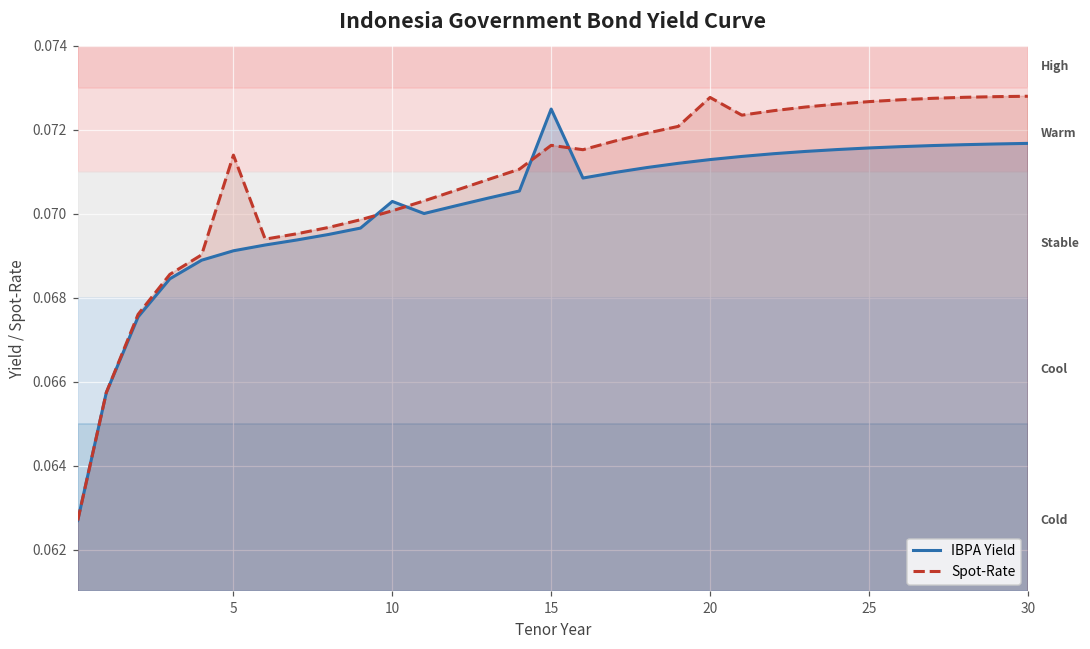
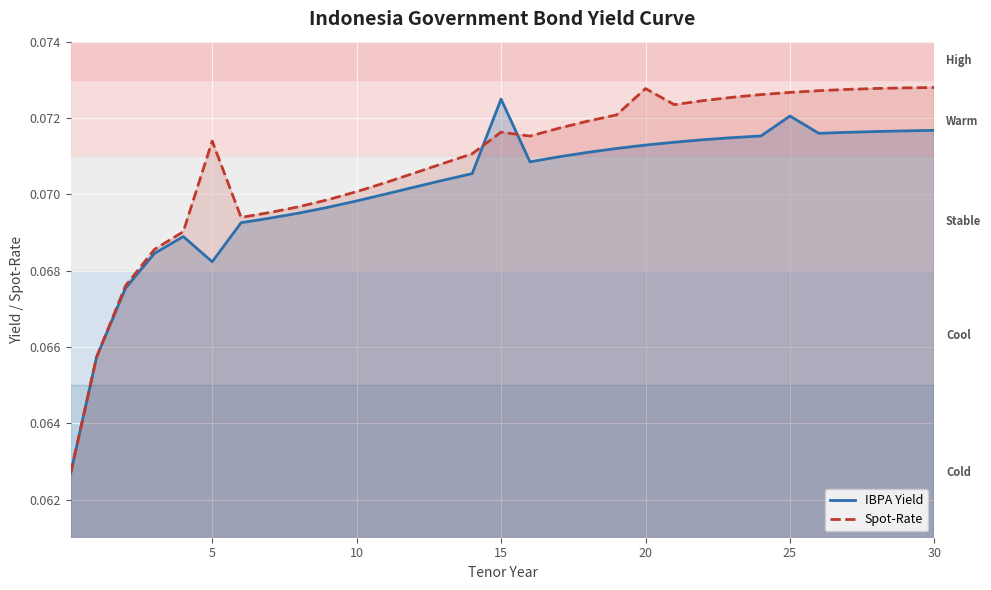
  {
    "IBPA Yield": {
-     "5": 0.0691,
-     "10": 0.0703,
+     "5": 0.0682,
+     "10": 0.0698,
      "15": 0.0725,
      "20": 0.0713,
-     "25": 0.0716,
+     "25": 0.0721,
      "30": 0.0717
    },
    "Spot-Rate": {
      "5": 0.0714,
      "10": 0.0701,
      "15": 0.0716,
      "20": 0.0728,
      "25": 0.0727,
      "30": 0.0728
    }
  }
